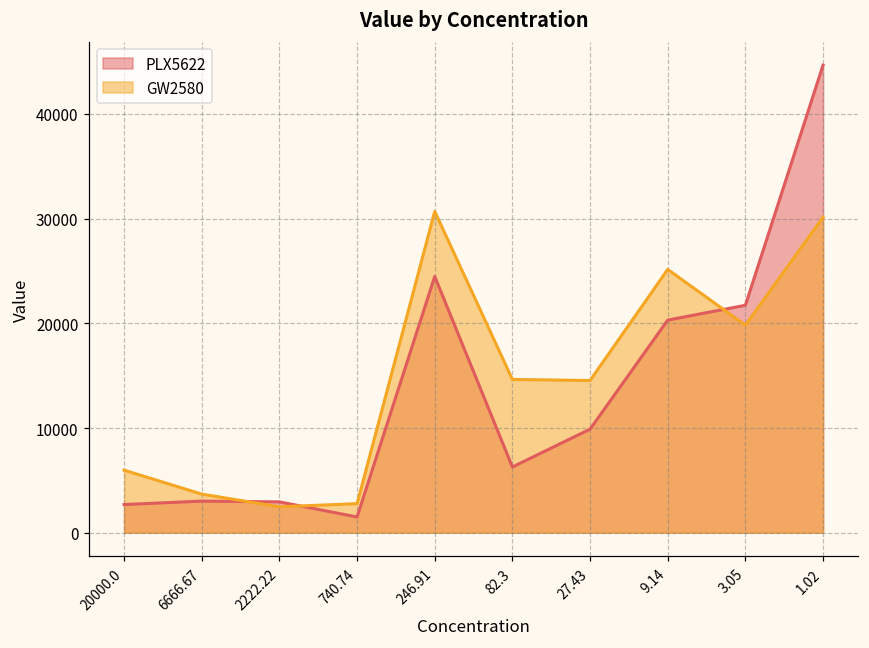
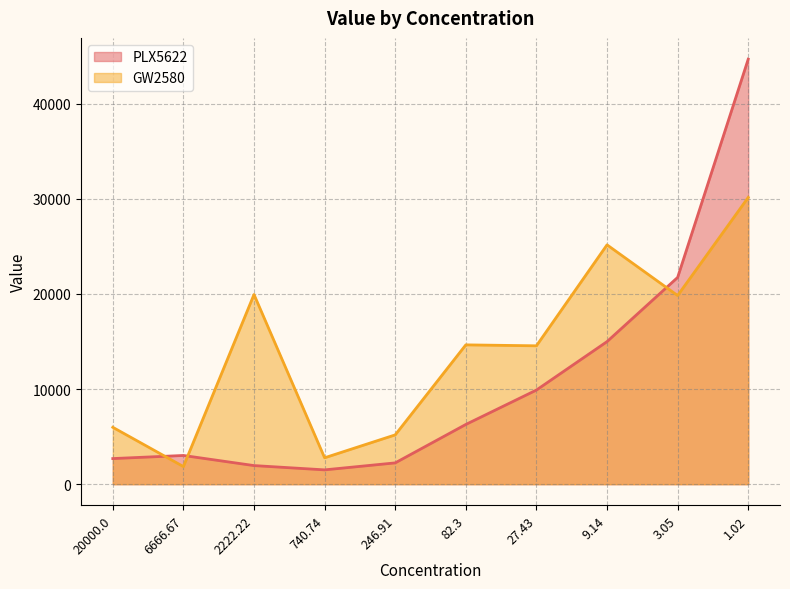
  {
    "PLX5622": {
      "20000.0": 3000,
      "6666.67": 3000,
-     "2222.22": 3000,
+     "2222.22": 2000,
      "740.74": 2000,
-     "246.91": 24000,
+     "246.91": 2000,
      "82.3": 6000,
      "27.43": 10000,
-     "9.14": 20000,
+     "9.14": 15000,
      "3.05": 22000,
      "1.02": 45000
    },
    "GW2580": {
      "20000.0": 6000,
-     "6666.67": 4000,
-     "2222.22": 2000,
+     "6666.67": 2000,
+     "2222.22": 20000,
      "740.74": 3000,
-     "246.91": 31000,
+     "246.91": 5000,
      "82.3": 15000,
      "27.43": 15000,
      "9.14": 25000,
      "3.05": 20000,
      "1.02": 30000
    }
  }
